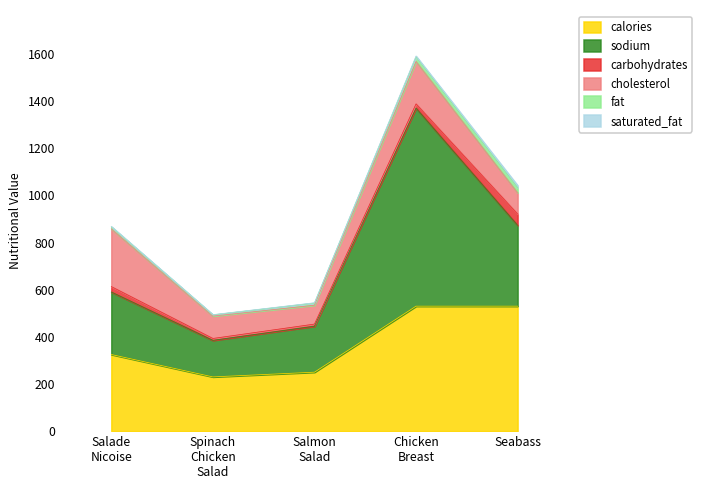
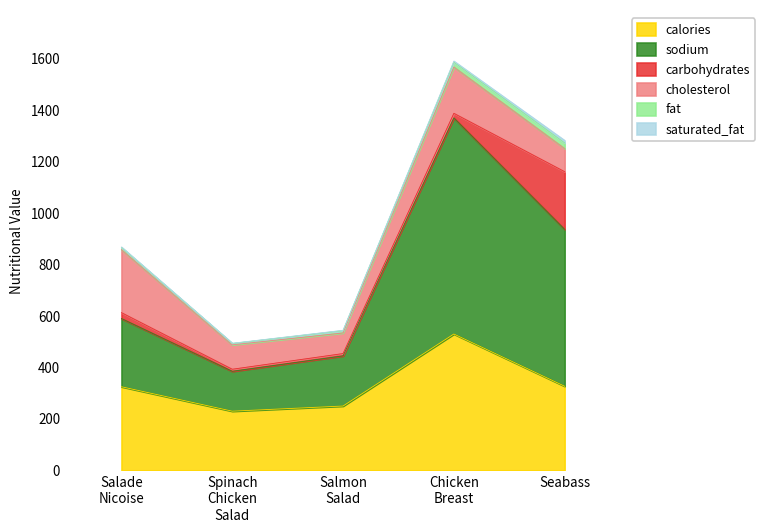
  {
    "calories": {
      "Salade Nicoise": 330,
      "Spinach Chicken Salad": 230,
      "Salmon Salad": 250,
      "Chicken Breast": 530,
-     "Seabass": 530
+     "Seabass": 330
    },
    "sodium": {
      "Salade Nicoise": 270,
      "Chicken Breast": 840,
-     "Seabass": 340
+     "Seabass": 610
    },
    "carbohydrates": {
      "Salade Nicoise": 20,
      "Chicken Breast": 20,
-     "Seabass": 50
+     "Seabass": 220
    },
    "cholesterol": {
      "Chicken Breast": 180,
      "Seabass": 90
    }
  }
